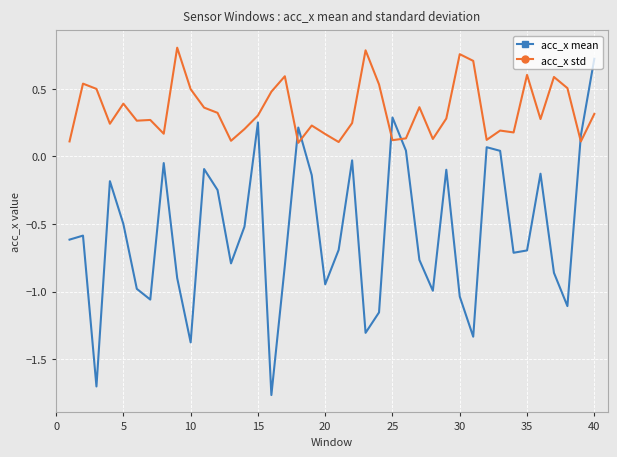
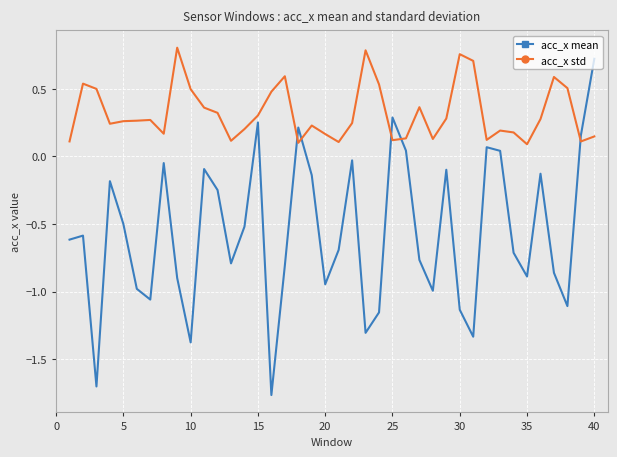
  {
    "acc_x mean": {
      "5": -0.50,
      "10": -1.37,
      "15": 0.25,
      "20": -0.95,
      "25": 0.29,
-     "30": -1.04,
-     "35": -0.70
+     "30": -1.13,
+     "35": -0.89
    },
    "acc_x std": {
-     "5": 0.39,
+     "5": 0.26,
      "10": 0.50,
      "15": 0.30,
      "20": 0.17,
      "25": 0.12,
      "30": 0.76,
-     "35": 0.60,
-     "40": 0.31
+     "35": 0.09,
+     "40": 0.15
    }
  }
